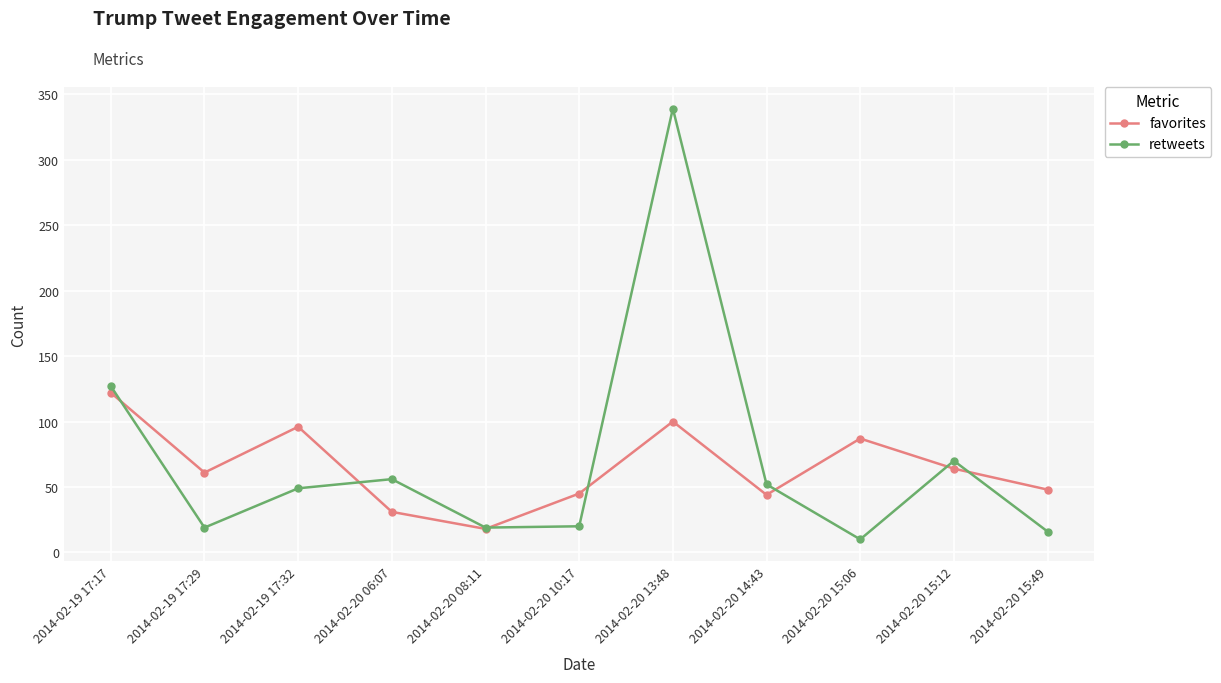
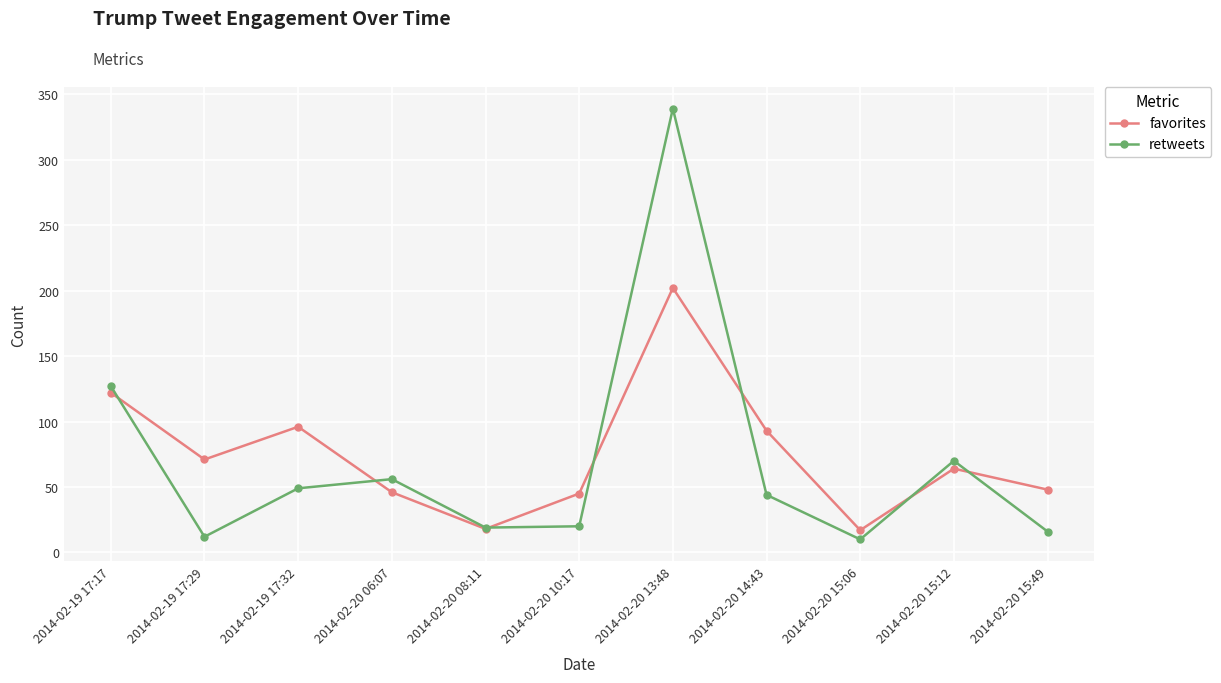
  {
    "favorites": {
      "2014-02-19 17:17": 122,
-     "2014-02-19 17:29": 61,
+     "2014-02-19 17:29": 71,
      "2014-02-19 17:32": 96,
-     "2014-02-20 06:07": 31,
+     "2014-02-20 06:07": 46,
      "2014-02-20 10:17": 45,
-     "2014-02-20 13:48": 100,
-     "2014-02-20 14:43": 44,
-     "2014-02-20 15:06": 87,
+     "2014-02-20 13:48": 202,
+     "2014-02-20 14:43": 93,
+     "2014-02-20 15:06": 17,
      "2014-02-20 15:12": 64,
      "2014-02-20 15:49": 48
    },
    "retweets": {
      "2014-02-19 17:17": 127,
-     "2014-02-19 17:29": 19,
+     "2014-02-19 17:29": 12,
      "2014-02-19 17:32": 49,
      "2014-02-20 06:07": 56,
      "2014-02-20 10:17": 20,
      "2014-02-20 13:48": 339,
-     "2014-02-20 14:43": 52,
+     "2014-02-20 14:43": 44,
      "2014-02-20 15:06": 10,
      "2014-02-20 15:12": 70,
      "2014-02-20 15:49": 16
    }
  }
